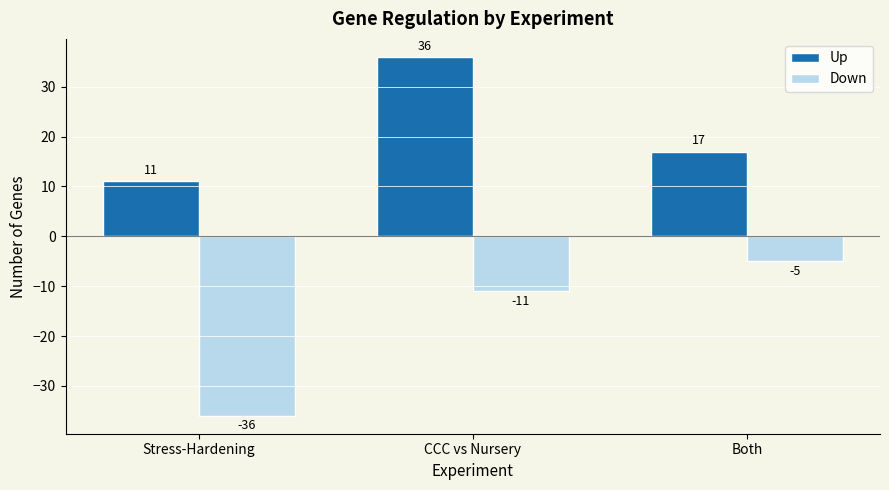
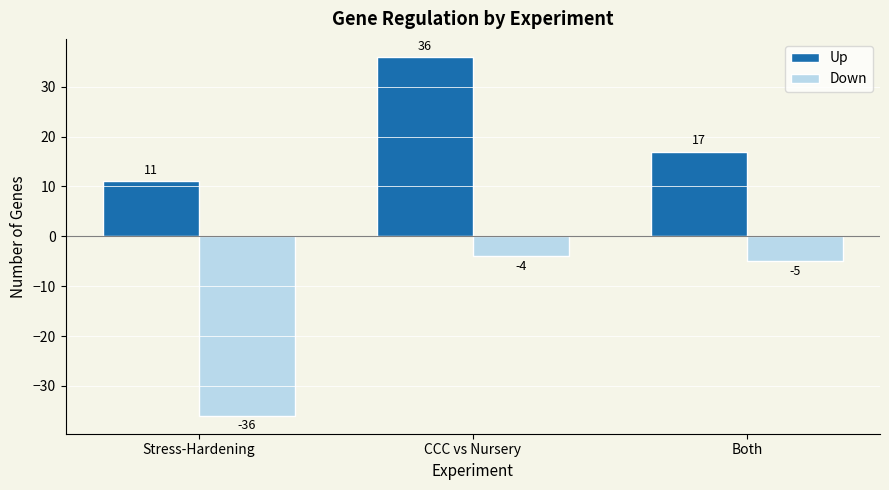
  {
    "Up": {
      "Stress-Hardening": 11,
      "CCC vs Nursery": 36,
      "Both": 17
    },
    "Down": {
      "Stress-Hardening": -36,
-     "CCC vs Nursery": -11,
+     "CCC vs Nursery": -4,
      "Both": -5
    }
  }
